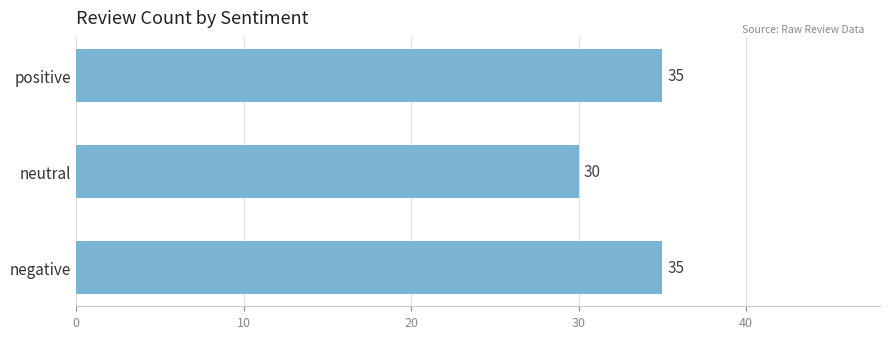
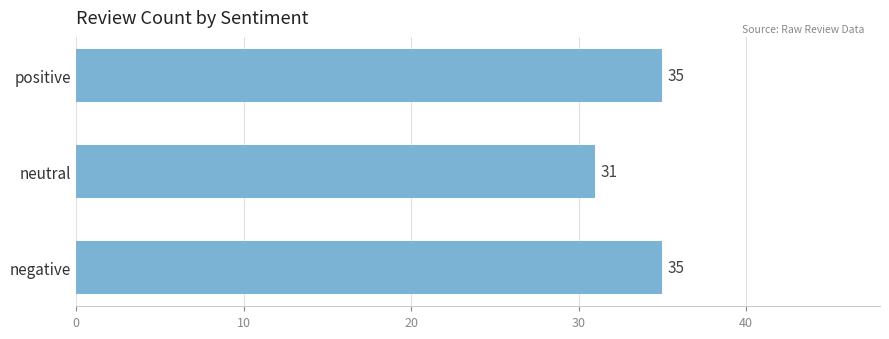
  {
    "positive": 35,
-   "neutral": 30,
+   "neutral": 31,
    "negative": 35
  }
